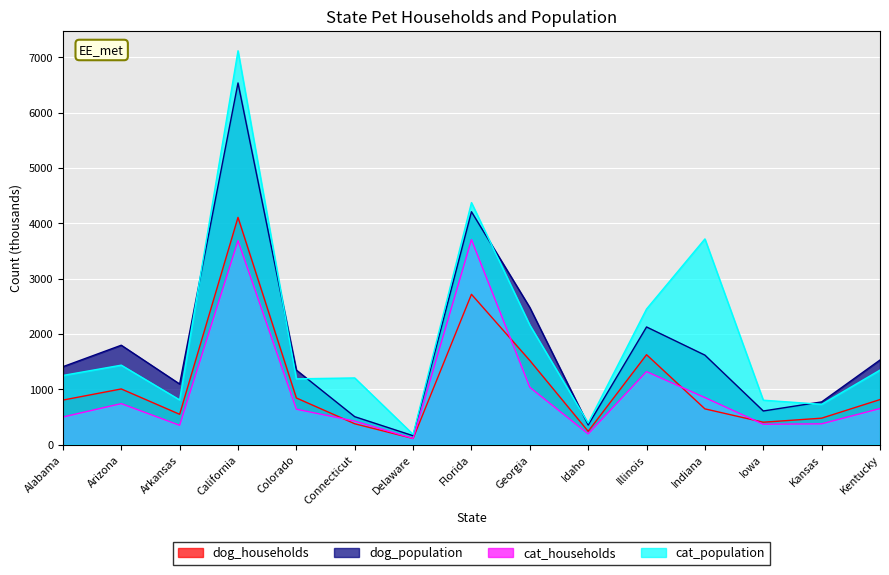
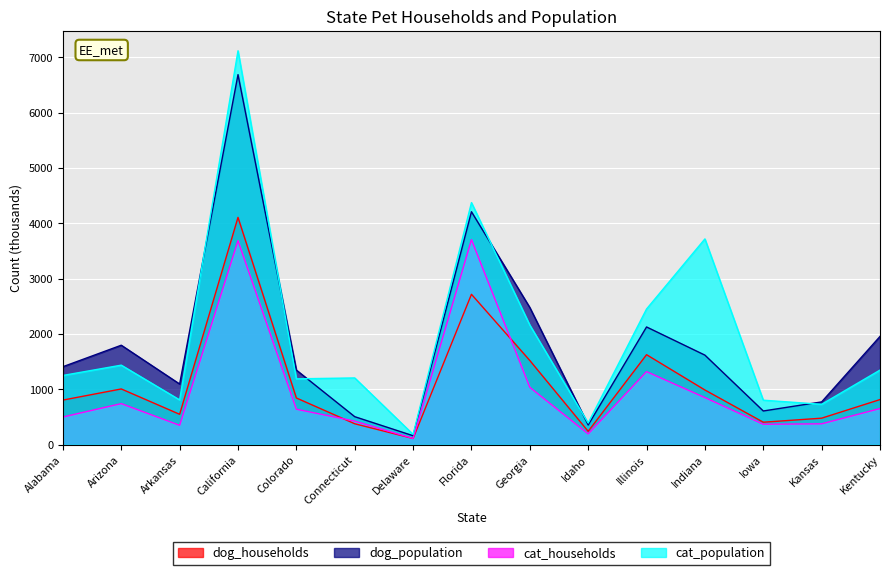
  {
    "dog_households": {
      "Alabama": 800,
      "Arizona": 1000,
      "Arkansas": 600,
      "California": 4100,
      "Colorado": 800,
      "Connecticut": 400,
      "Florida": 2700,
      "Georgia": 1500,
      "Idaho": 200,
      "Illinois": 1600,
-     "Indiana": 600,
+     "Indiana": 1000,
      "Kansas": 500,
      "Kentucky": 800
    },
    "dog_population": {
      "Alabama": 1400,
      "Arizona": 1800,
      "Arkansas": 1100,
-     "California": 6500,
+     "California": 6700,
      "Colorado": 1300,
      "Connecticut": 500,
      "Florida": 4200,
      "Georgia": 2500,
      "Illinois": 2100,
      "Indiana": 1600,
      "Iowa": 600,
-     "Kentucky": 1500
+     "Kentucky": 2000
    },
    "cat_households": {
      "Alabama": 500,
      "Arizona": 700,
      "Arkansas": 400,
      "California": 3700,
      "Colorado": 600,
      "Connecticut": 400,
      "Florida": 3700,
      "Georgia": 1000,
      "Idaho": 200,
      "Illinois": 1300,
      "Indiana": 900,
      "Kansas": 400,
      "Kentucky": 700
    },
    "cat_population": {
      "Alabama": 1300,
      "Arizona": 1400,
      "Arkansas": 800,
      "California": 7100,
      "Colorado": 1200,
      "Connecticut": 1200,
      "Florida": 4400,
      "Georgia": 2200,
      "Illinois": 2500,
      "Indiana": 3700,
      "Iowa": 800,
      "Kentucky": 1300
    }
  }
